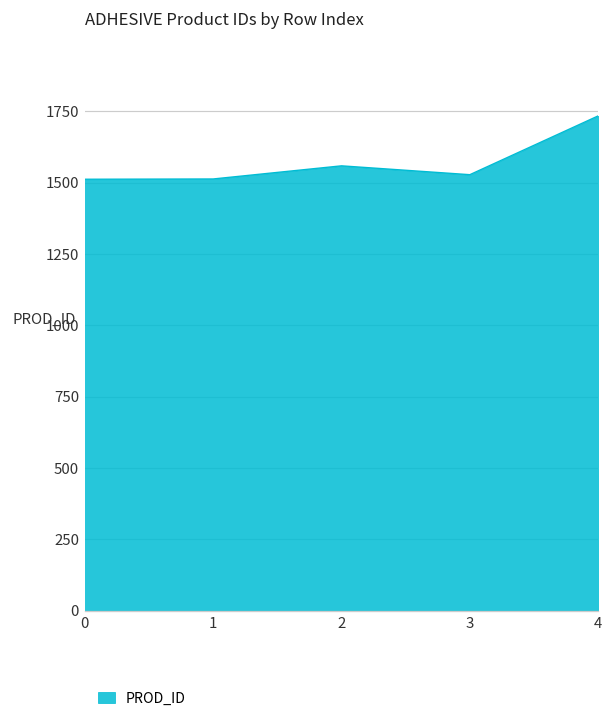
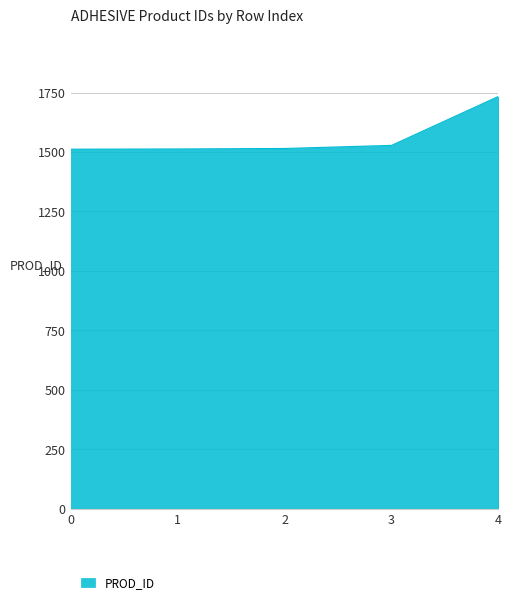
  {
    "0": 1510,
    "1": 1510,
-   "2": 1560,
+   "2": 1520,
    "3": 1530,
    "4": 1730
  }
